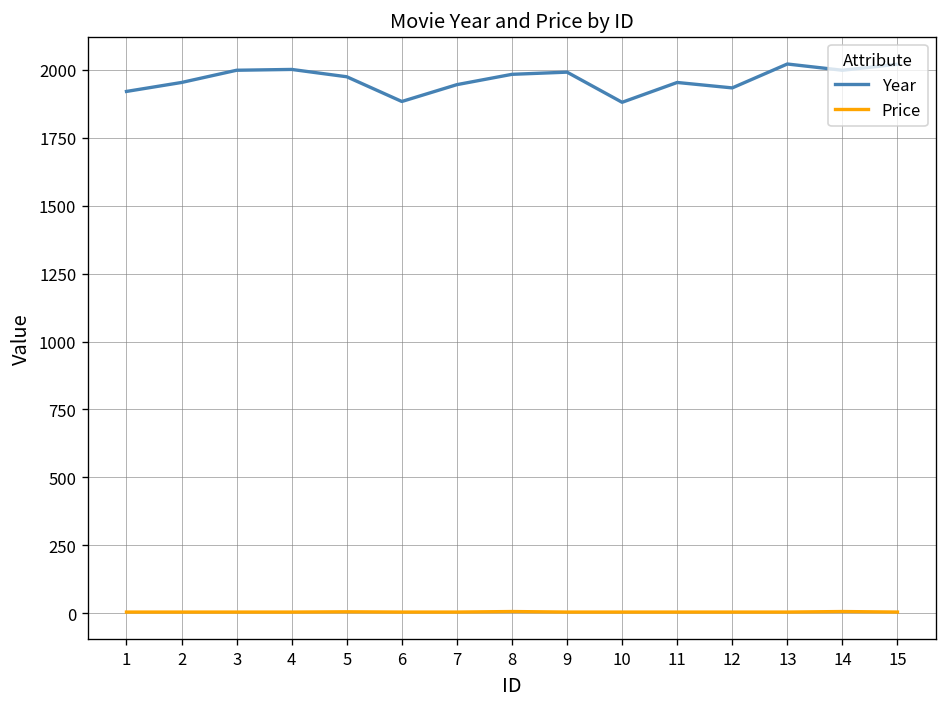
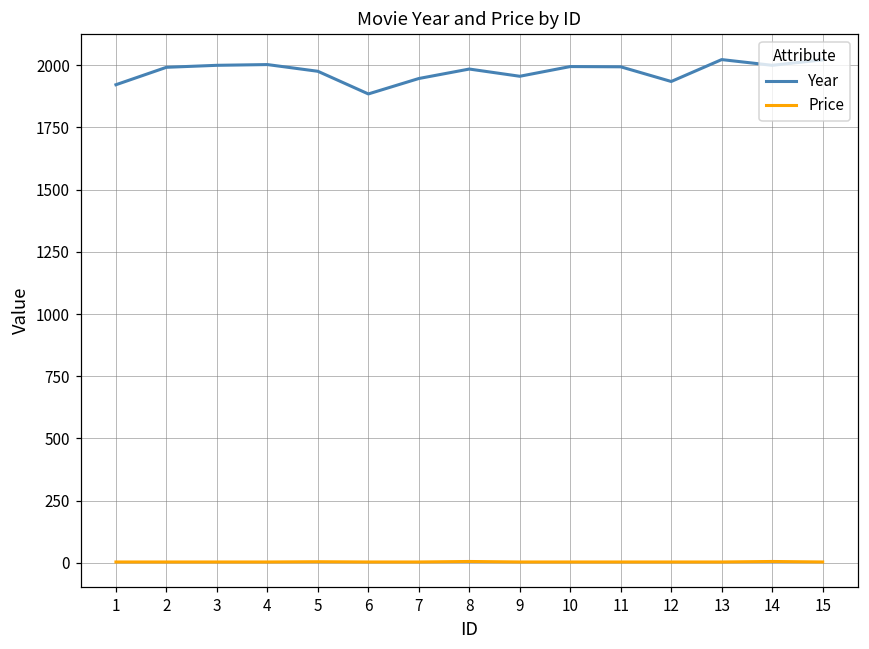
  {
    "Year": {
      "1": 1920,
-     "2": 1950,
+     "2": 1990,
      "3": 2000,
      "4": 2000,
      "5": 1980,
      "6": 1880,
      "7": 1950,
      "8": 1980,
-     "9": 1990,
-     "10": 1880,
-     "11": 1950,
+     "9": 1960,
+     "10": 1990,
+     "11": 1990,
      "12": 1930,
      "13": 2020
    },
    "Price": {
      "1": 0,
      "2": 0,
      "3": 0,
      "4": 0,
      "5": 0,
      "6": 0,
      "7": 0,
      "8": 10,
      "9": 0,
      "10": 0,
      "11": 0,
      "12": 0,
      "13": 0,
      "14": 10,
      "15": 0
    }
  }
